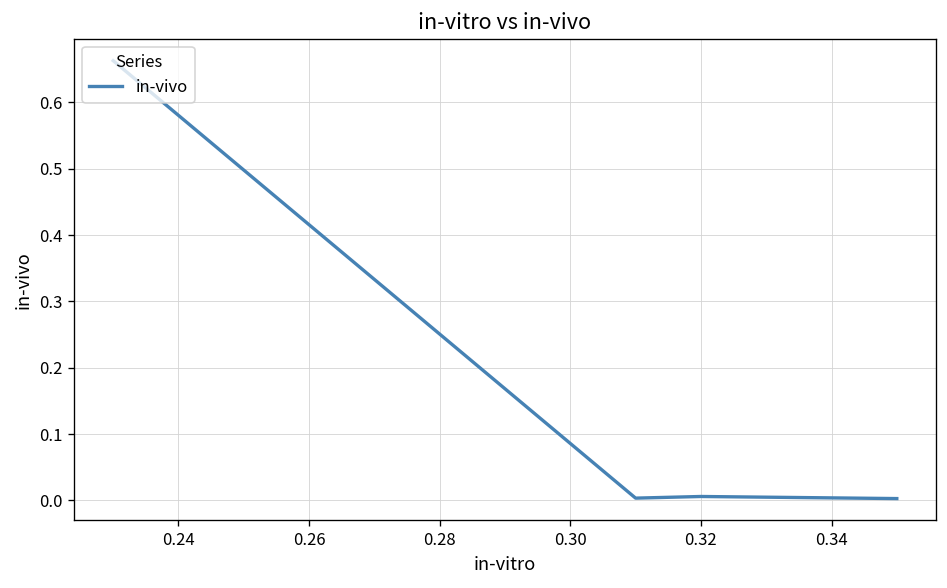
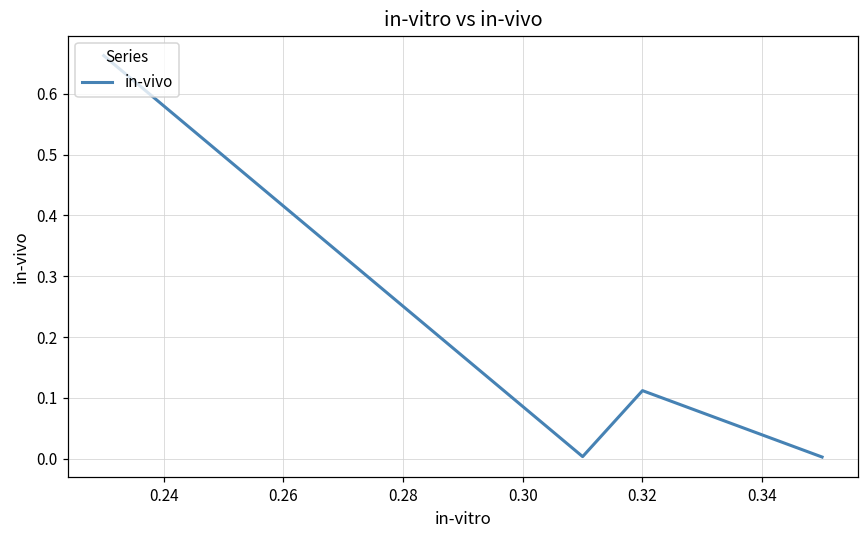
  {
-   "0.32": 0.01
+   "0.32": 0.11
  }
